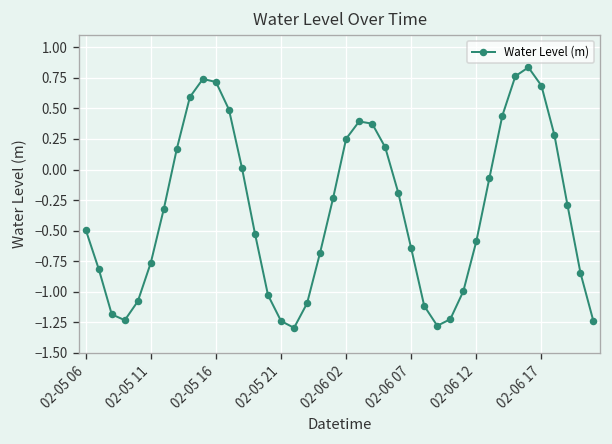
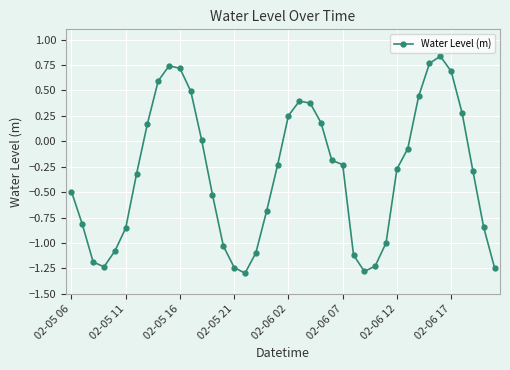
  {
    "02-05 06": -0.49,
-   "02-05 11": -0.76,
+   "02-05 11": -0.85,
    "02-05 16": 0.72,
    "02-05 21": -1.24,
    "02-06 02": 0.25,
-   "02-06 07": -0.65,
-   "02-06 12": -0.59,
+   "02-06 07": -0.23,
+   "02-06 12": -0.27,
    "02-06 17": 0.69
  }
